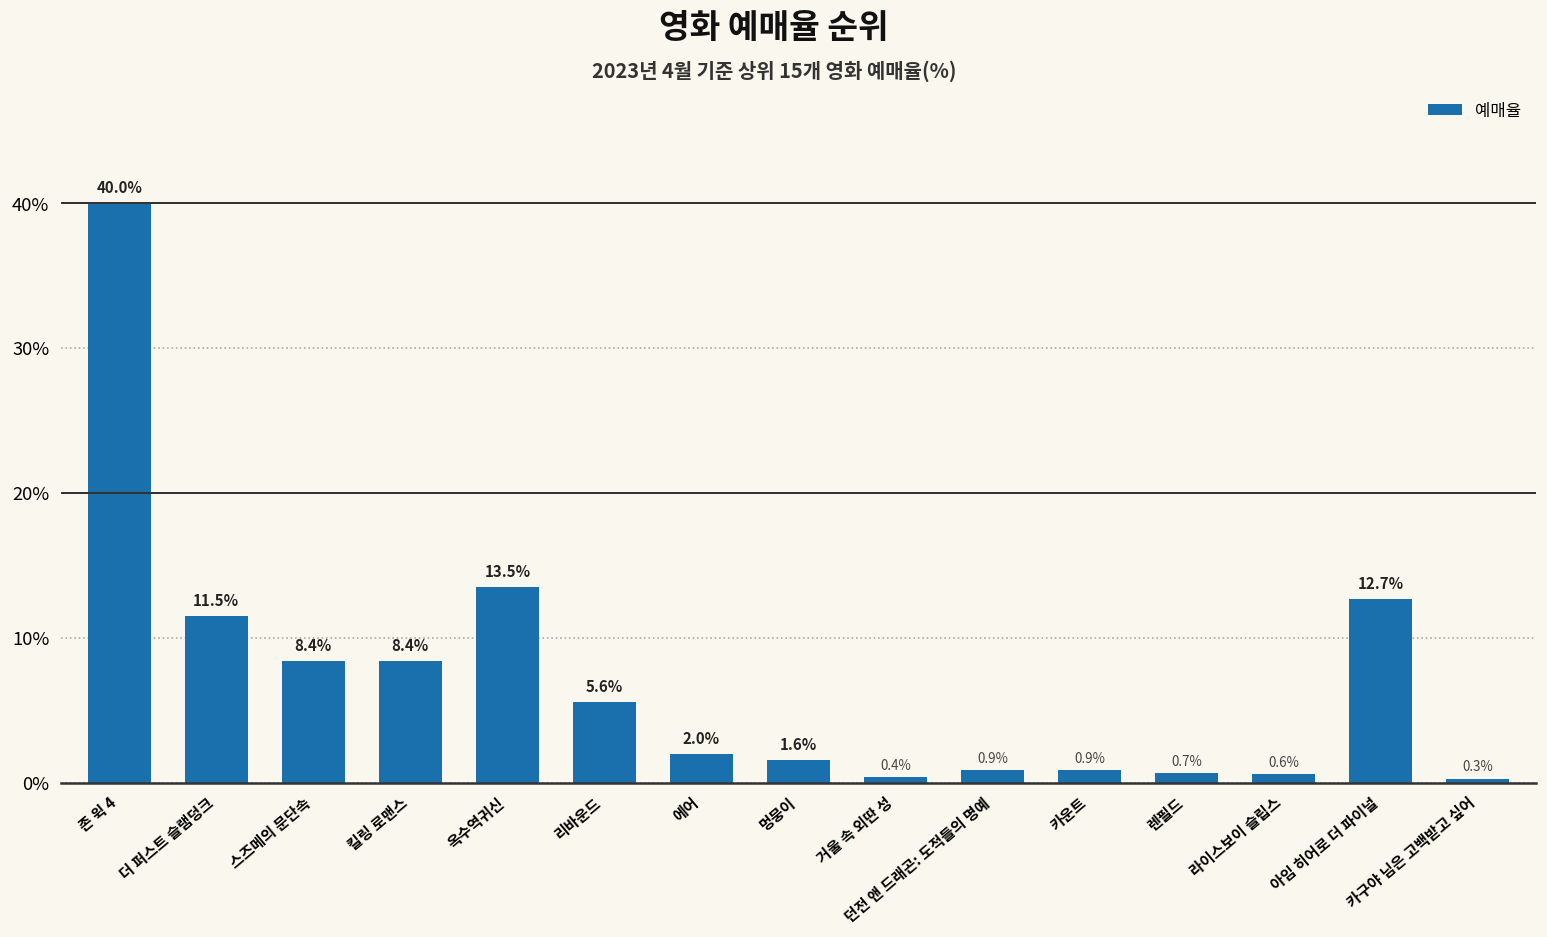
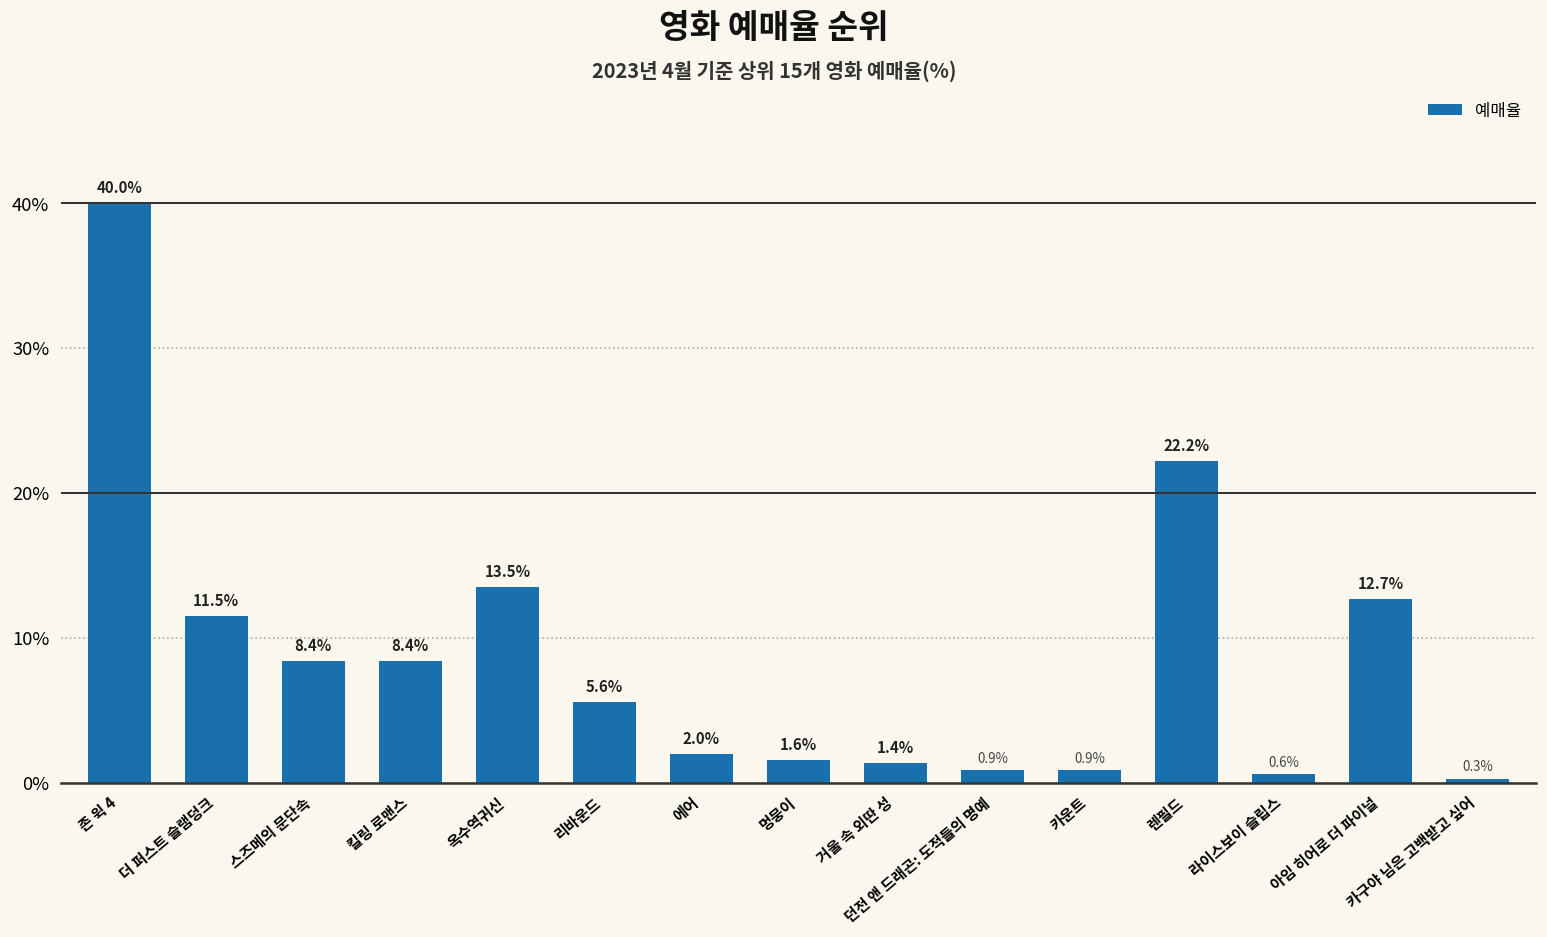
  {
    "존 윅 4": "40.0%",
    "더 퍼스트 슬램덩크": "11.5%",
    "스즈메의 문단속": "8.4%",
    "킬링 로맨스": "8.4%",
    "옥수역귀신": "13.5%",
    "리바운드": "5.6%",
    "에어": "2.0%",
    "멍뭉이": "1.6%",
-   "거울 속 외딴 성": "0.4%",
+   "거울 속 외딴 성": "1.4%",
    "던전 앤 드래곤: 도적들의 명예": "0.9%",
    "카운트": "0.9%",
-   "렌필드": "0.7%",
+   "렌필드": "22.2%",
    "라이스보이 슬립스": "0.6%",
    "아임 히어로 더 파이널": "12.7%",
    "카구야 님은 고백받고 싶어": "0.3%"
  }
